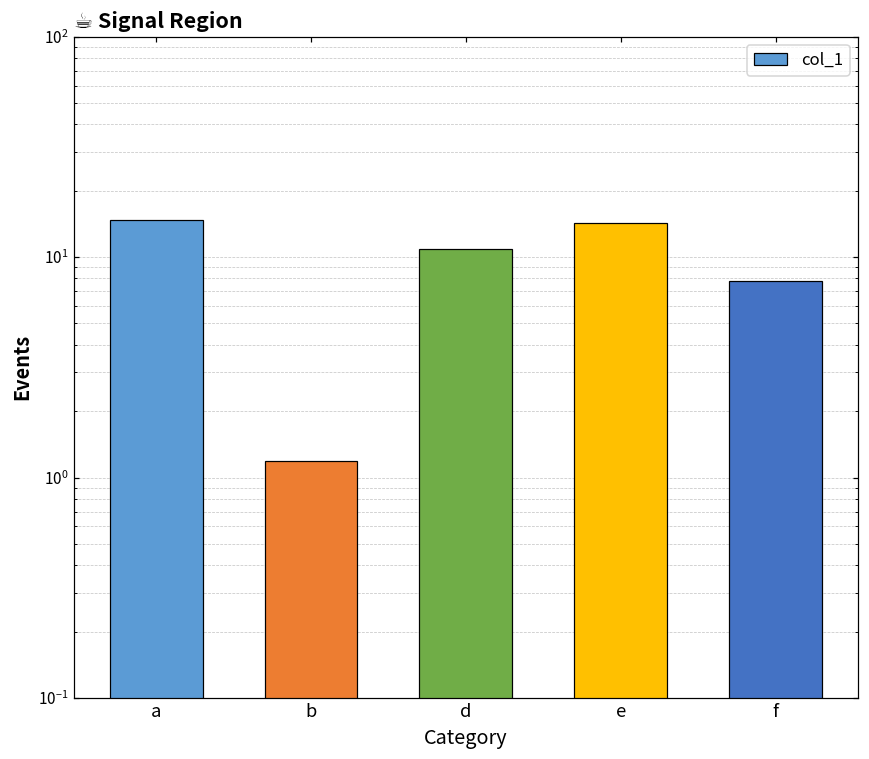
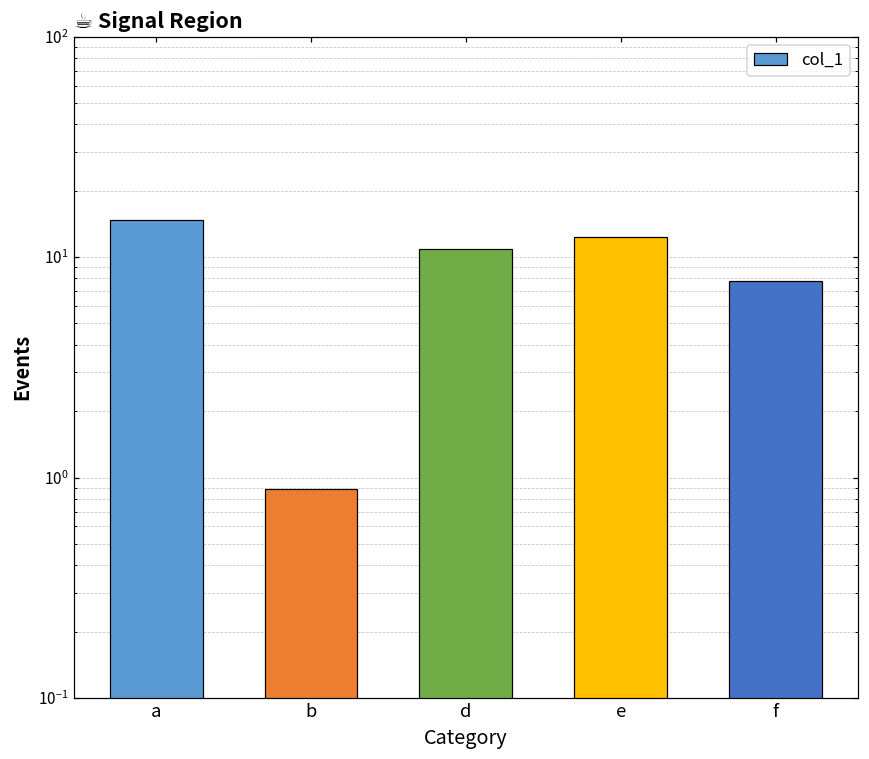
  {
    "a": 15,
-   "b": 1.2,
+   "b": 0.9,
    "d": 11,
-   "e": 14,
+   "e": 12,
    "f": 7.8
  }
